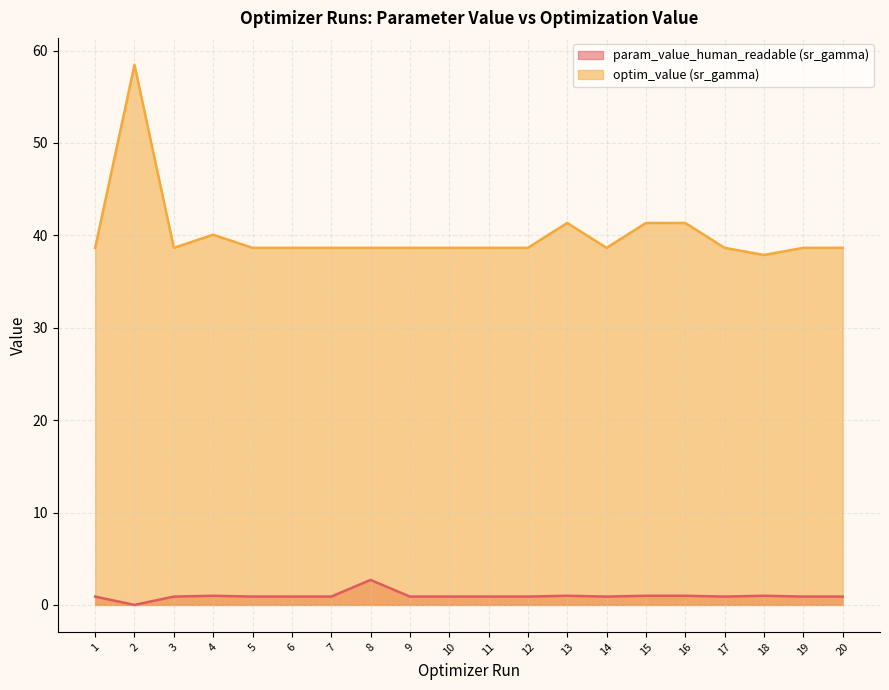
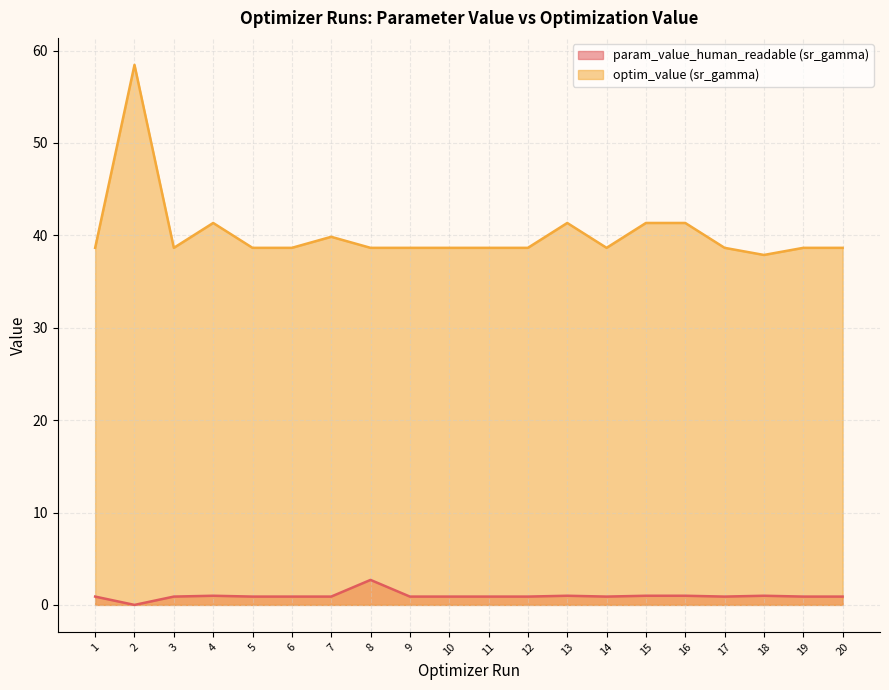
  {
    "param_value_human_readable (sr_gamma)": {
      "1": 1,
      "2": 0,
      "3": 1,
      "4": 1,
      "5": 1,
      "6": 1,
      "7": 1,
      "8": 3,
      "9": 1,
      "10": 1,
      "11": 1,
      "12": 1,
      "13": 1,
      "14": 1,
      "15": 1,
      "16": 1,
      "17": 1,
      "18": 1,
      "19": 1,
      "20": 1
    },
    "optim_value (sr_gamma)": {
      "1": 39,
      "2": 58,
      "3": 39,
-     "4": 40,
+     "4": 41,
      "5": 39,
      "6": 39,
-     "7": 39,
+     "7": 40,
      "8": 39,
      "9": 39,
      "10": 39,
      "11": 39,
      "12": 39,
      "13": 41,
      "14": 39,
      "15": 41,
      "16": 41,
      "17": 39,
      "18": 38,
      "19": 39,
      "20": 39
    }
  }
